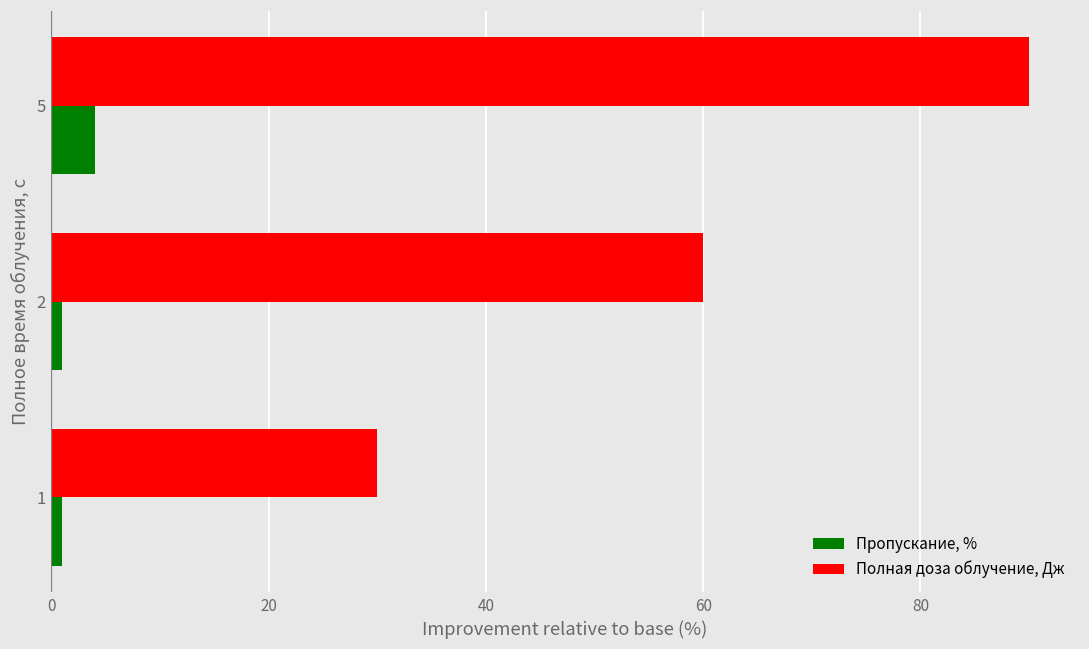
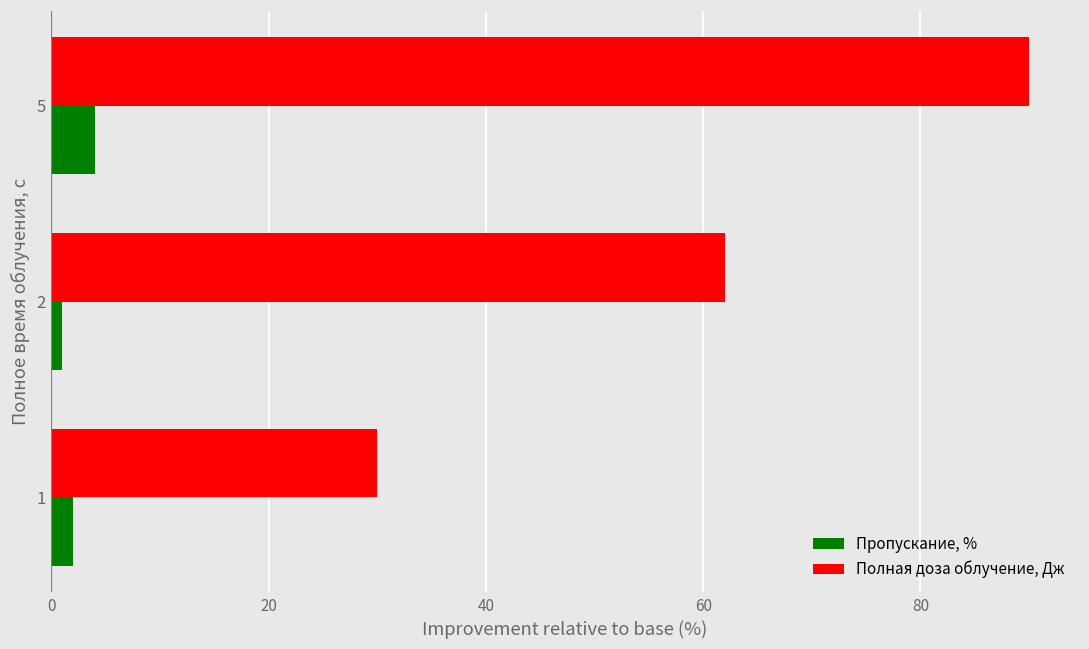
  {
    "Пропускание, %": {
      "5": 4,
      "2": 1,
-     "1": 1
+     "1": 2
    },
    "Полная доза облучение, Дж": {
      "5": 90,
-     "2": 60,
+     "2": 62,
      "1": 30
    }
  }
